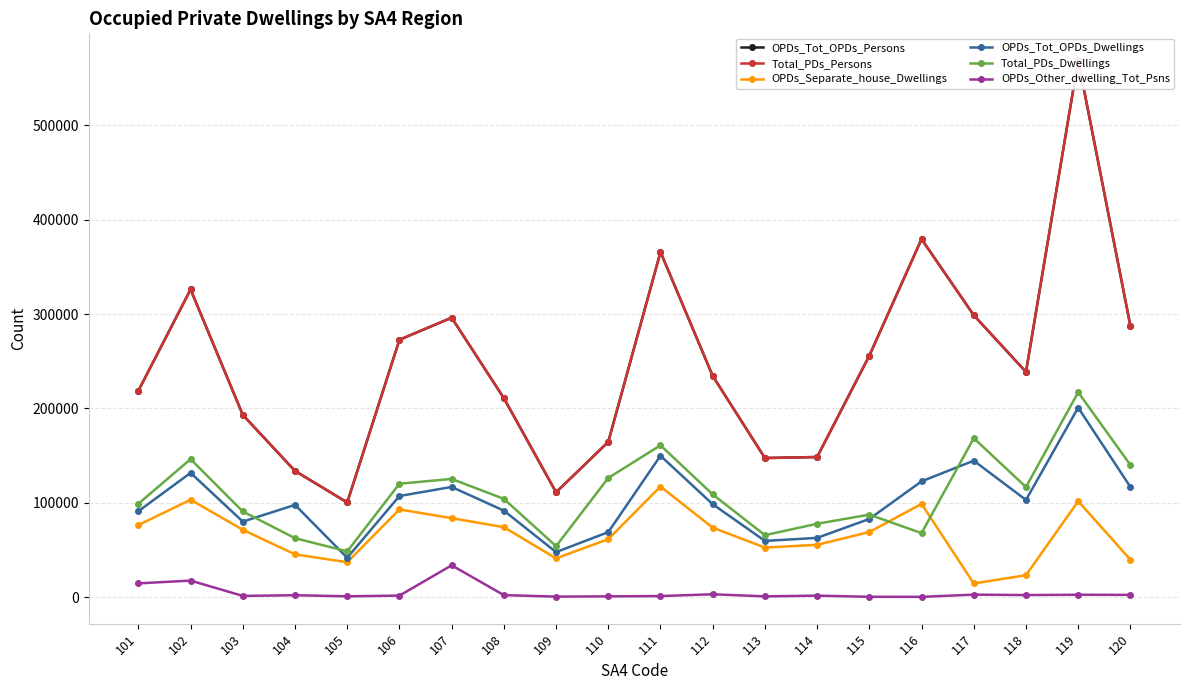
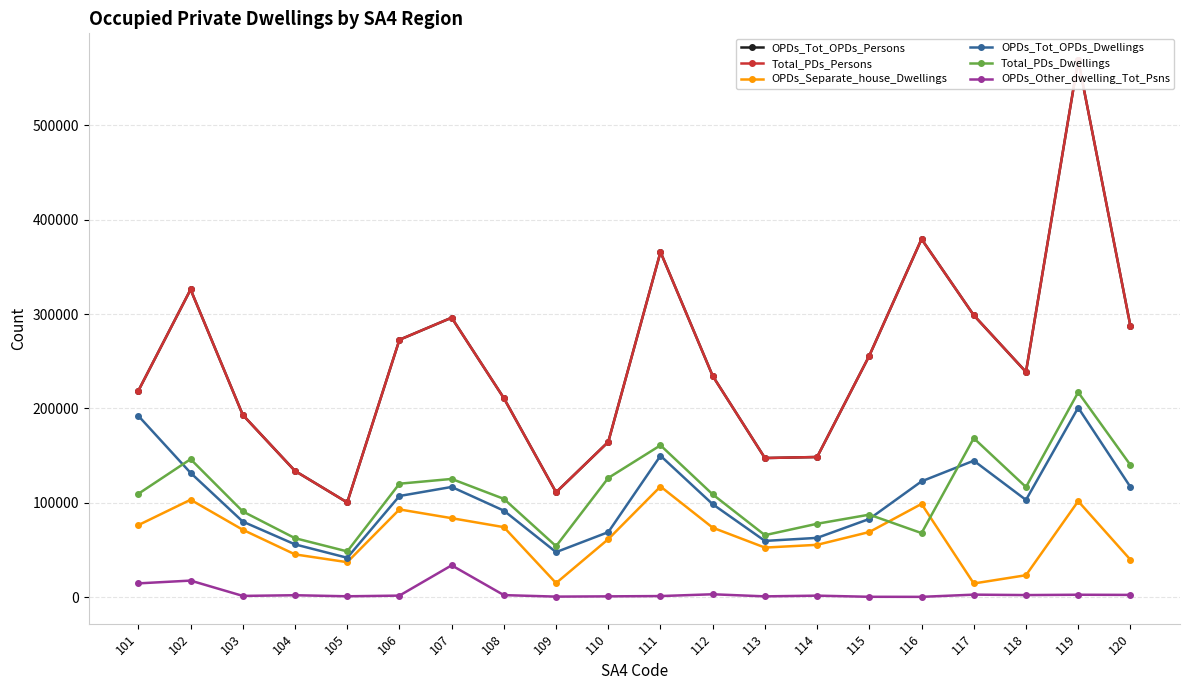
  {
    "Total_PDs_Persons": {
      "101": 220000,
      "102": 330000,
      "103": 190000,
      "104": 130000,
      "105": 100000,
      "106": 270000,
      "107": 300000,
      "108": 210000,
      "109": 110000,
      "110": 160000,
      "111": 370000,
      "112": 230000,
      "113": 150000,
      "114": 150000,
      "115": 260000,
      "116": 380000,
      "117": 300000,
      "118": 240000,
      "120": 290000
    },
    "OPDs_Separate_house_Dwellings": {
      "101": 80000,
      "102": 100000,
      "103": 70000,
      "104": 50000,
      "105": 40000,
      "106": 90000,
      "107": 80000,
      "108": 70000,
-     "109": 40000,
+     "109": 10000,
      "110": 60000,
      "111": 120000,
      "112": 70000,
      "113": 50000,
      "114": 60000,
      "115": 70000,
      "116": 100000,
      "117": 10000,
      "118": 20000,
      "119": 100000,
      "120": 40000
    },
    "OPDs_Tot_OPDs_Dwellings": {
-     "101": 90000,
+     "101": 190000,
      "102": 130000,
      "103": 80000,
-     "104": 100000,
+     "104": 60000,
      "105": 40000,
      "106": 110000,
      "107": 120000,
      "108": 90000,
      "109": 50000,
      "110": 70000,
      "111": 150000,
      "112": 100000,
      "113": 60000,
      "114": 60000,
      "115": 80000,
      "116": 120000,
      "117": 140000,
      "118": 100000,
      "119": 200000,
      "120": 120000
    },
    "Total_PDs_Dwellings": {
-     "101": 100000,
+     "101": 110000,
      "102": 150000,
      "103": 90000,
      "104": 60000,
      "105": 50000,
      "106": 120000,
      "107": 130000,
      "108": 100000,
      "109": 50000,
      "110": 130000,
      "111": 160000,
      "112": 110000,
      "113": 70000,
      "114": 80000,
      "115": 90000,
      "116": 70000,
      "117": 170000,
      "118": 120000,
      "119": 220000,
      "120": 140000
    },
    "OPDs_Other_dwelling_Tot_Psns": {
      "101": 10000,
      "102": 20000,
      "103": 0,
      "104": 0,
      "105": 0,
      "106": 0,
      "107": 30000,
      "108": 0,
      "109": 0,
      "110": 0,
      "111": 0,
      "112": 0,
      "113": 0,
      "114": 0,
      "115": 0,
      "116": 0,
      "117": 0,
      "118": 0,
      "119": 0,
      "120": 0
    }
  }
